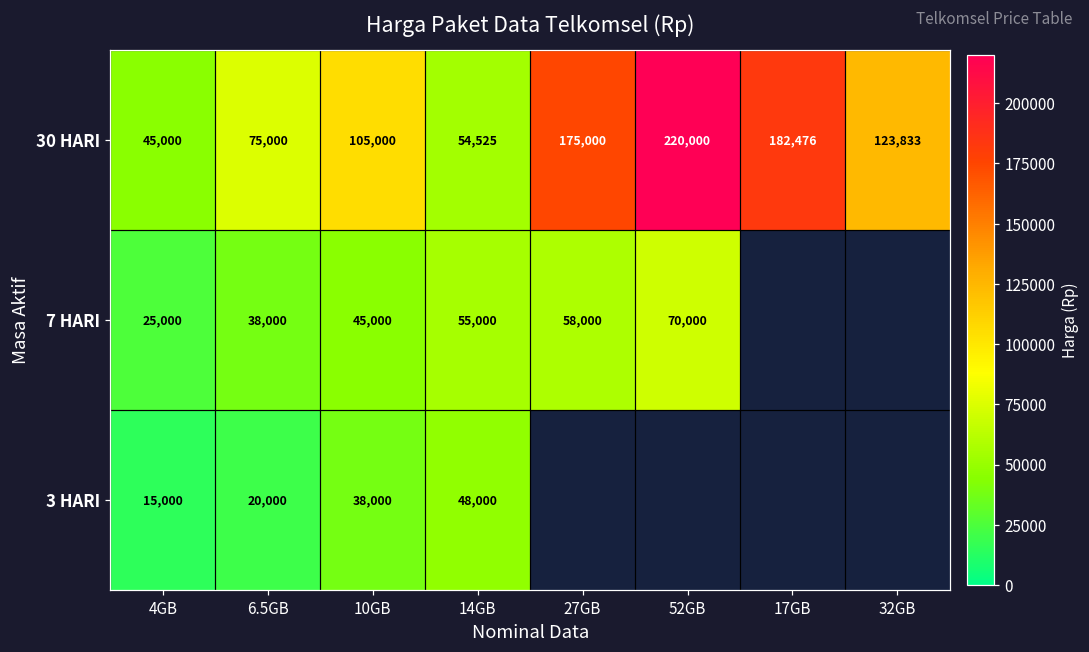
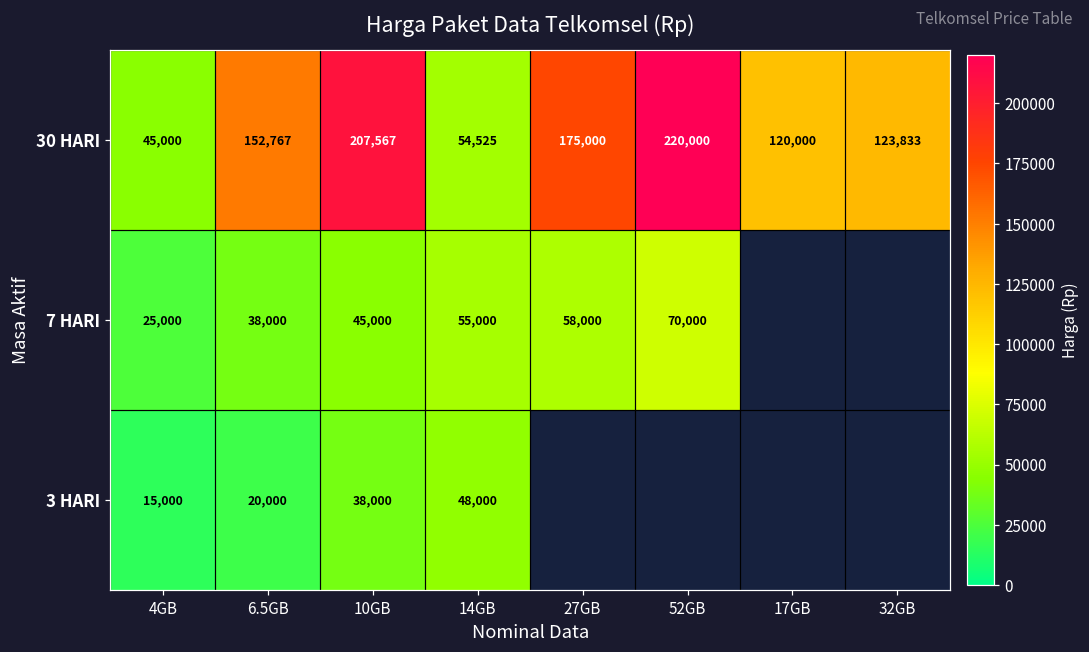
  {
    "30 HARI": {
      "4GB": "45,000",
-     "6.5GB": "75,000",
-     "10GB": "105,000",
+     "6.5GB": "152,767",
+     "10GB": "207,567",
      "14GB": "54,525",
      "27GB": "175,000",
      "52GB": "220,000",
-     "17GB": "182,476",
+     "17GB": "120,000",
      "32GB": "123,833"
    },
    "7 HARI": {
      "4GB": "25,000",
      "6.5GB": "38,000",
      "10GB": "45,000",
      "14GB": "55,000",
      "27GB": "58,000",
      "52GB": "70,000"
    },
    "3 HARI": {
      "4GB": "15,000",
      "6.5GB": "20,000",
      "10GB": "38,000",
      "14GB": "48,000"
    }
  }
